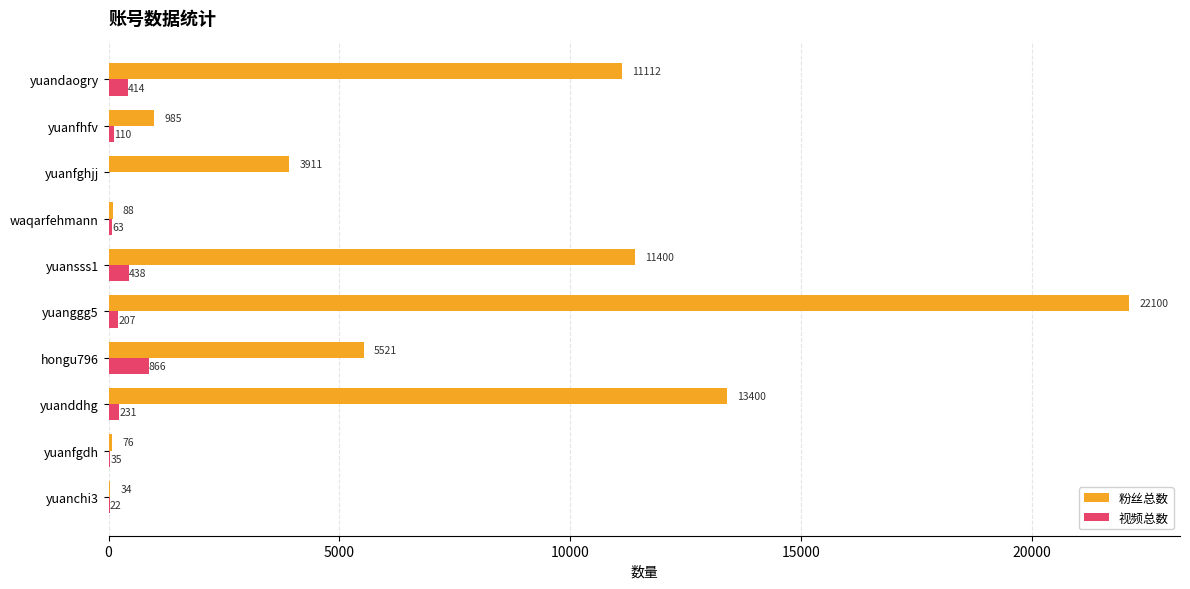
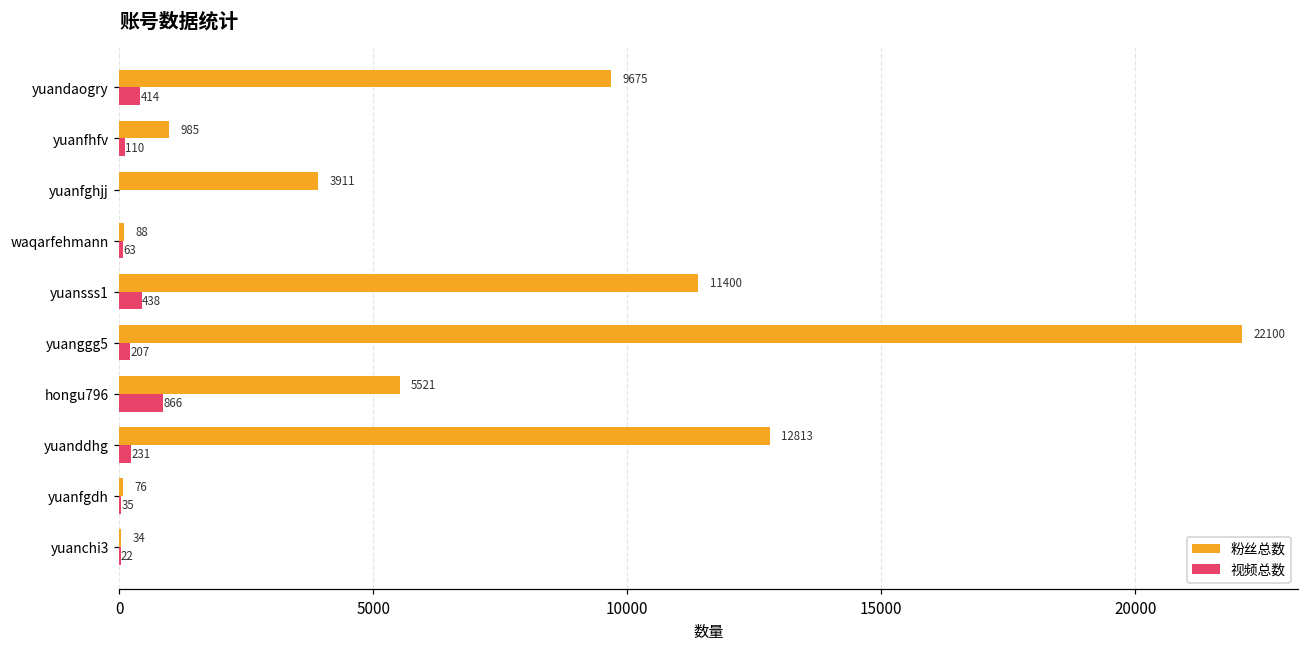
  {
    "粉丝总数": {
-     "yuandaogry": 11112,
+     "yuandaogry": 9675,
      "yuanfhfv": 985,
      "yuanfghjj": 3911,
      "waqarfehmann": 88,
      "yuansss1": 11400,
      "yuanggg5": 22100,
      "hongu796": 5521,
-     "yuanddhg": 13400,
+     "yuanddhg": 12813,
      "yuanfgdh": 76,
      "yuanchi3": 34
    },
    "视频总数": {
      "yuandaogry": 414,
      "yuanfhfv": 110,
      "waqarfehmann": 63,
      "yuansss1": 438,
      "yuanggg5": 207,
      "hongu796": 866,
      "yuanddhg": 231,
      "yuanfgdh": 35,
      "yuanchi3": 22
    }
  }
